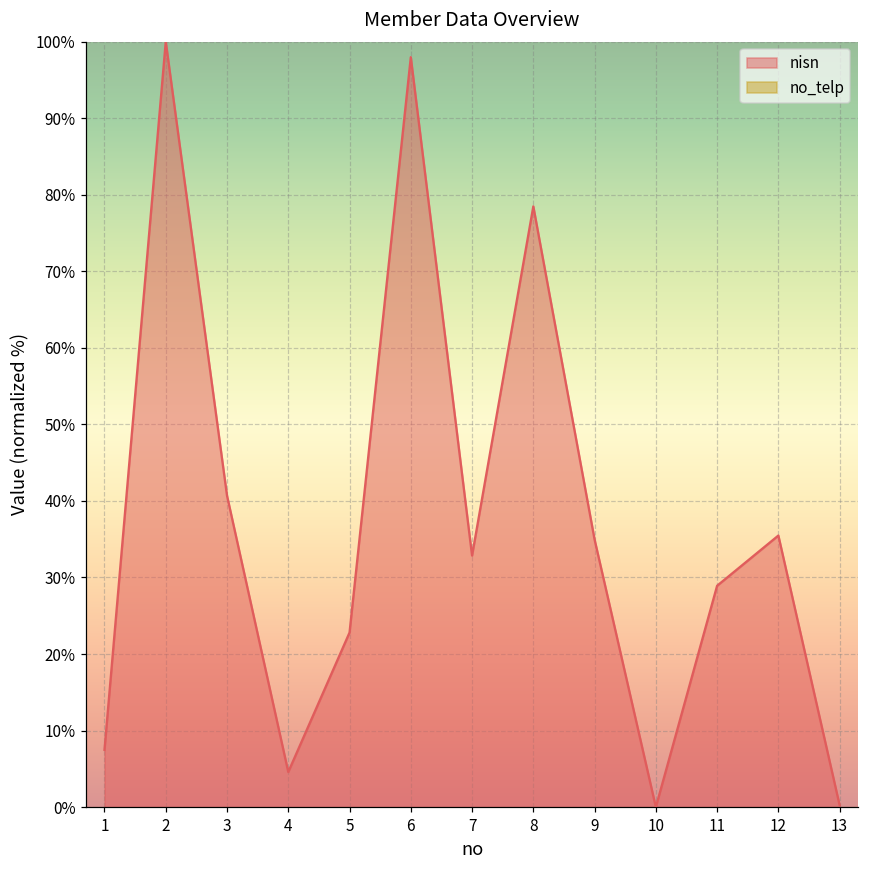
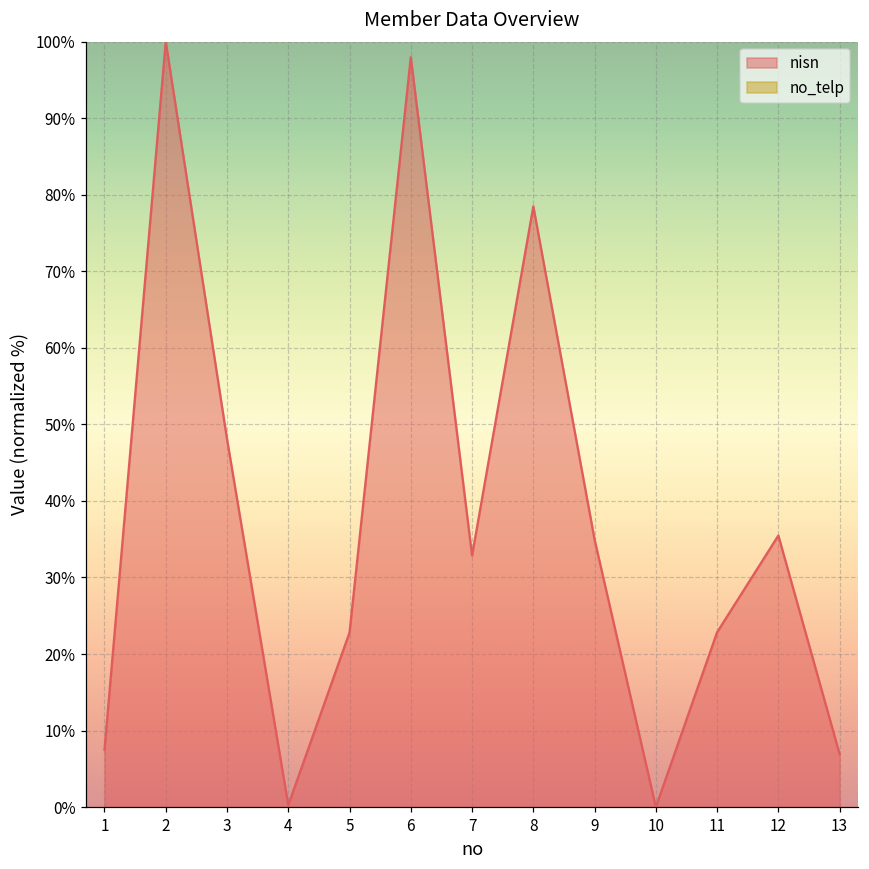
  {
    "1": "7%",
    "2": "100%",
-   "3": "41%",
-   "4": "5%",
+   "3": "48%",
+   "4": "0%",
    "5": "23%",
    "6": "98%",
    "7": "33%",
    "8": "78%",
    "9": "35%",
    "10": "0%",
-   "11": "29%",
+   "11": "23%",
    "12": "35%",
-   "13": "0%"
+   "13": "7%"
  }
